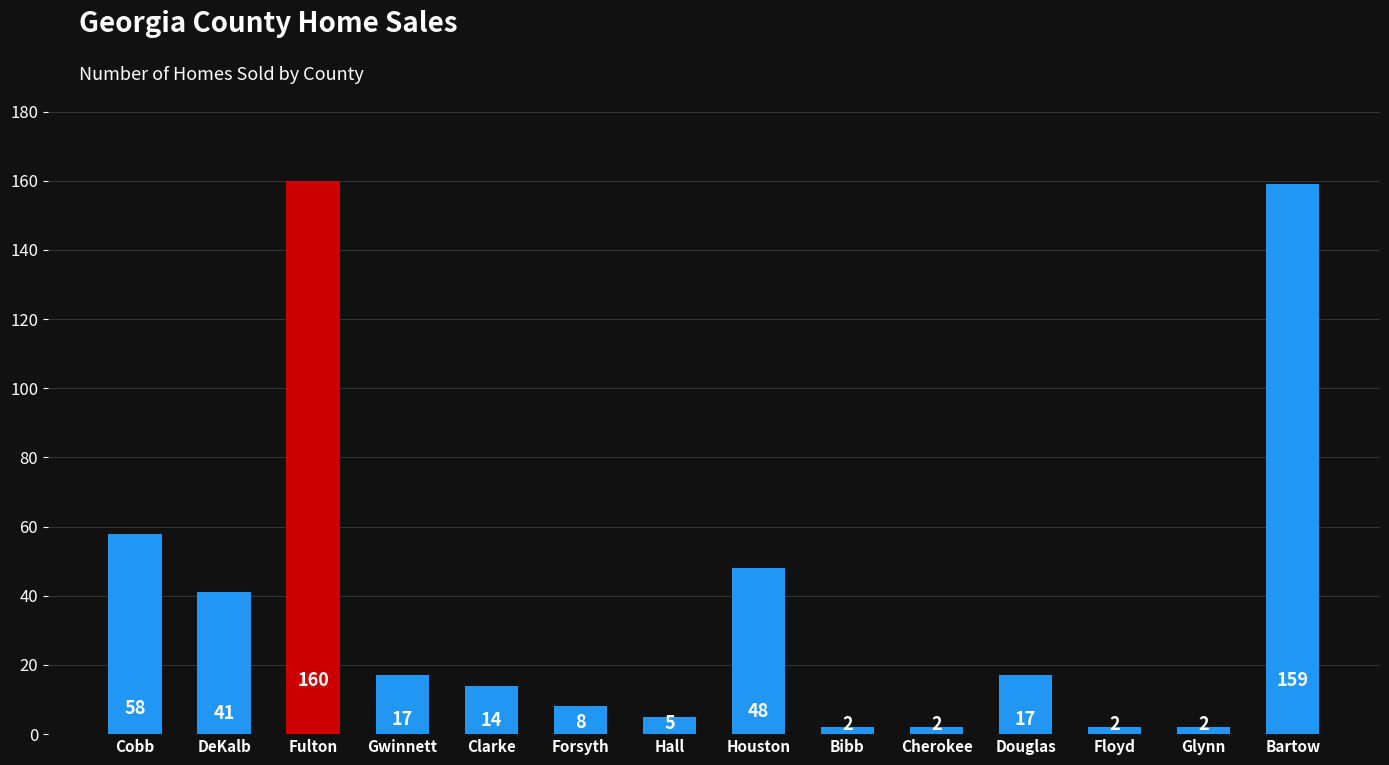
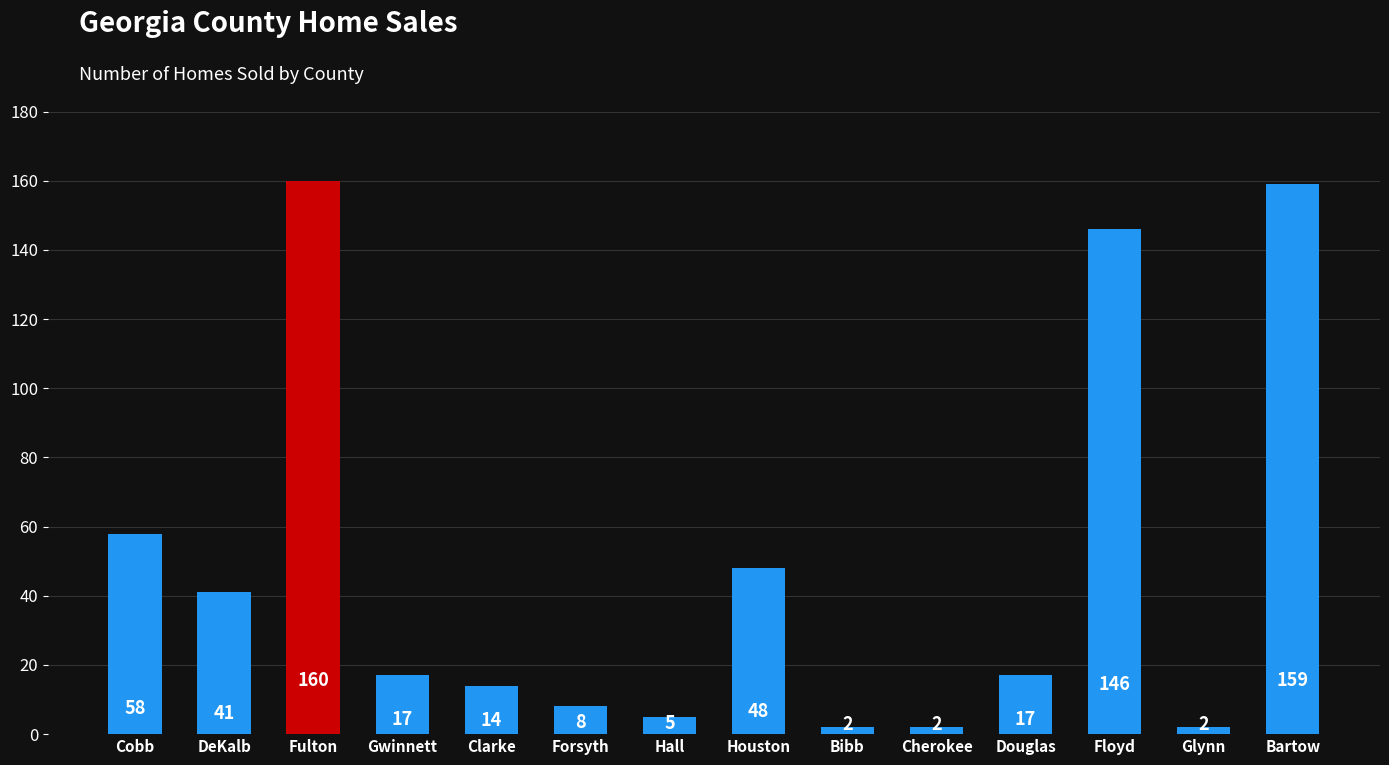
  {
    "Cobb": 58,
    "DeKalb": 41,
    "Fulton": 160,
    "Gwinnett": 17,
    "Clarke": 14,
    "Forsyth": 8,
    "Hall": 5,
    "Houston": 48,
    "Bibb": 2,
    "Cherokee": 2,
    "Douglas": 17,
-   "Floyd": 2,
+   "Floyd": 146,
    "Glynn": 2,
    "Bartow": 159
  }
